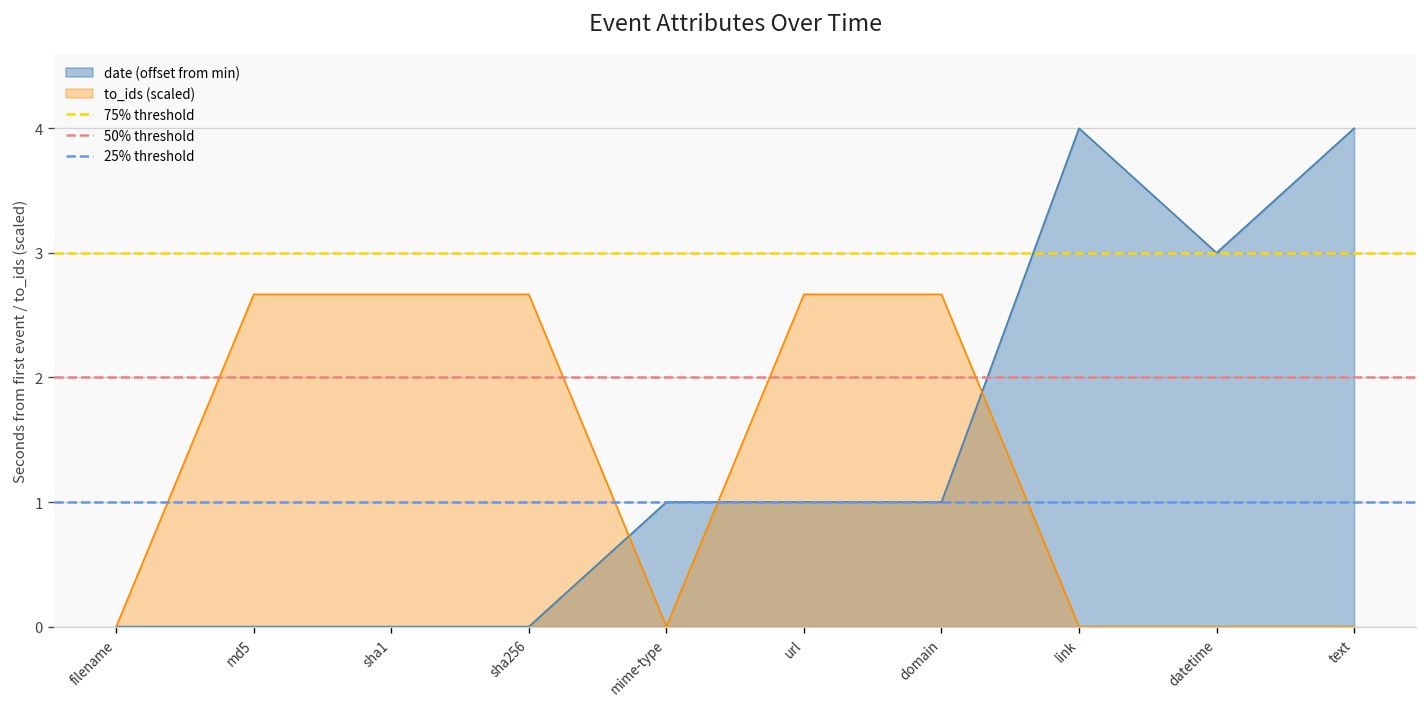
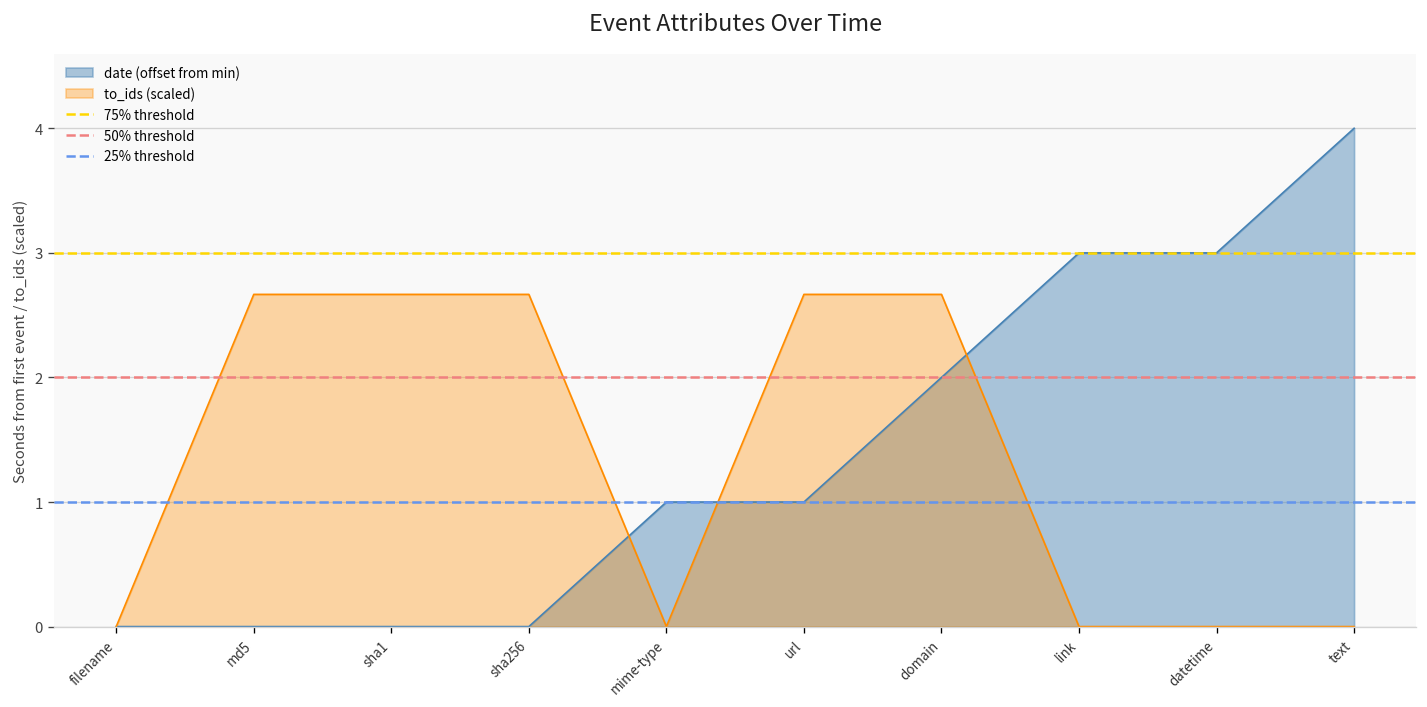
  {
    "date (offset from min)": {
      "md5": 0.00,
      "sha1": 0.00,
      "sha256": 0.00,
      "mime-type": 1.00,
      "url": 1.00,
-     "domain": 1.00,
-     "link": 4.00,
+     "domain": 2.00,
+     "link": 3.00,
      "datetime": 3.00,
      "text": 4.00
    },
    "to_ids (scaled)": {
      "md5": 2.67,
      "sha1": 2.67,
      "sha256": 2.67,
      "mime-type": 0.00,
      "url": 2.67,
      "domain": 2.67,
      "link": 0.00,
      "datetime": 0.00,
      "text": 0.00
    }
  }
